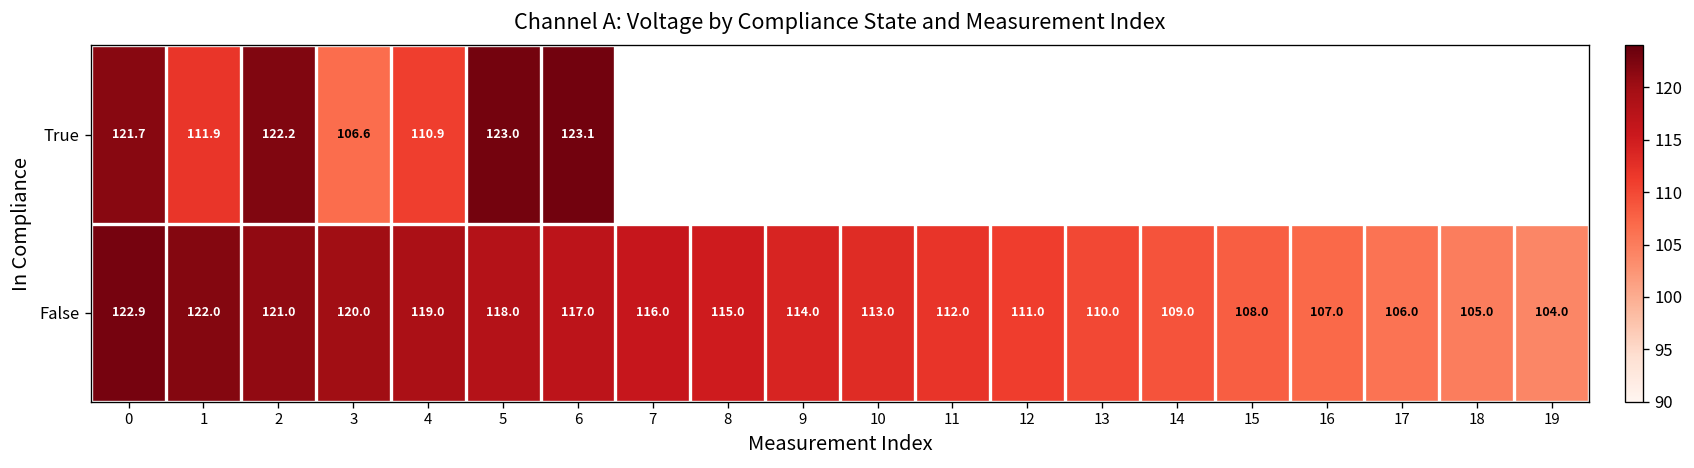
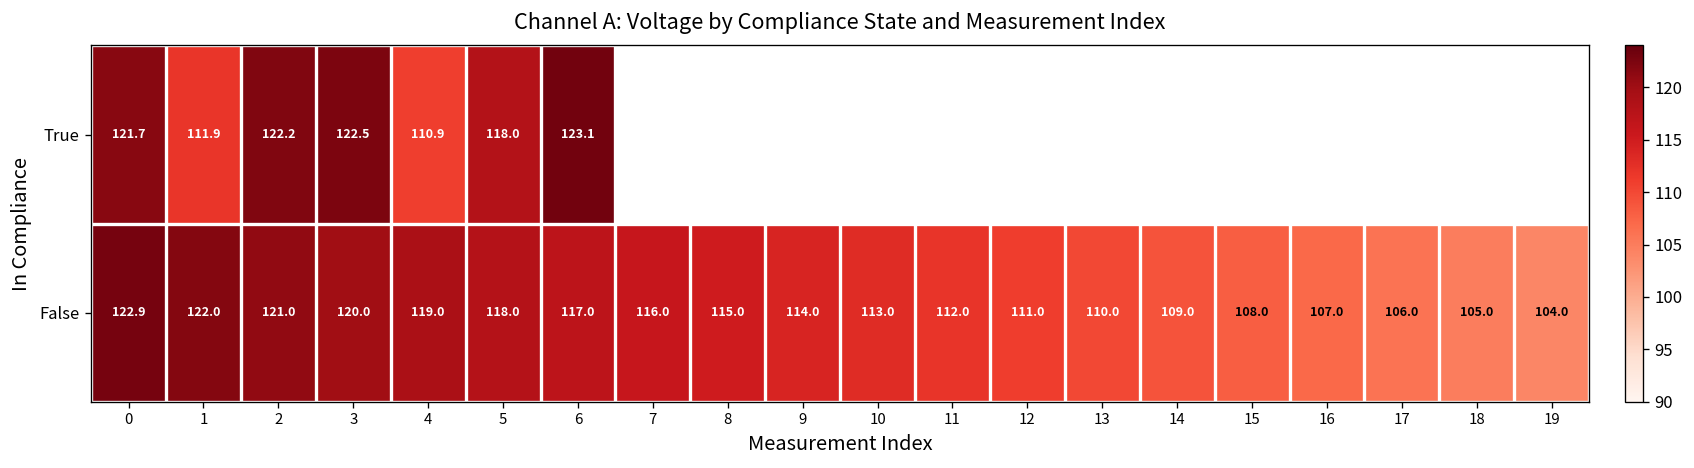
  {
    "True": {
      "0": 121.7,
      "1": 111.9,
      "2": 122.2,
-     "3": 106.6,
+     "3": 122.5,
      "4": 110.9,
-     "5": 123.0,
+     "5": 118.0,
      "6": 123.1
    },
    "False": {
      "0": 122.9,
      "1": 122.0,
      "2": 121.0,
      "3": 120.0,
      "4": 119.0,
      "5": 118.0,
      "6": 117.0,
      "7": 116.0,
      "8": 115.0,
      "9": 114.0,
      "10": 113.0,
      "11": 112.0,
      "12": 111.0,
      "13": 110.0,
      "14": 109.0,
      "15": 108.0,
      "16": 107.0,
      "17": 106.0,
      "18": 105.0,
      "19": 104.0
    }
  }
